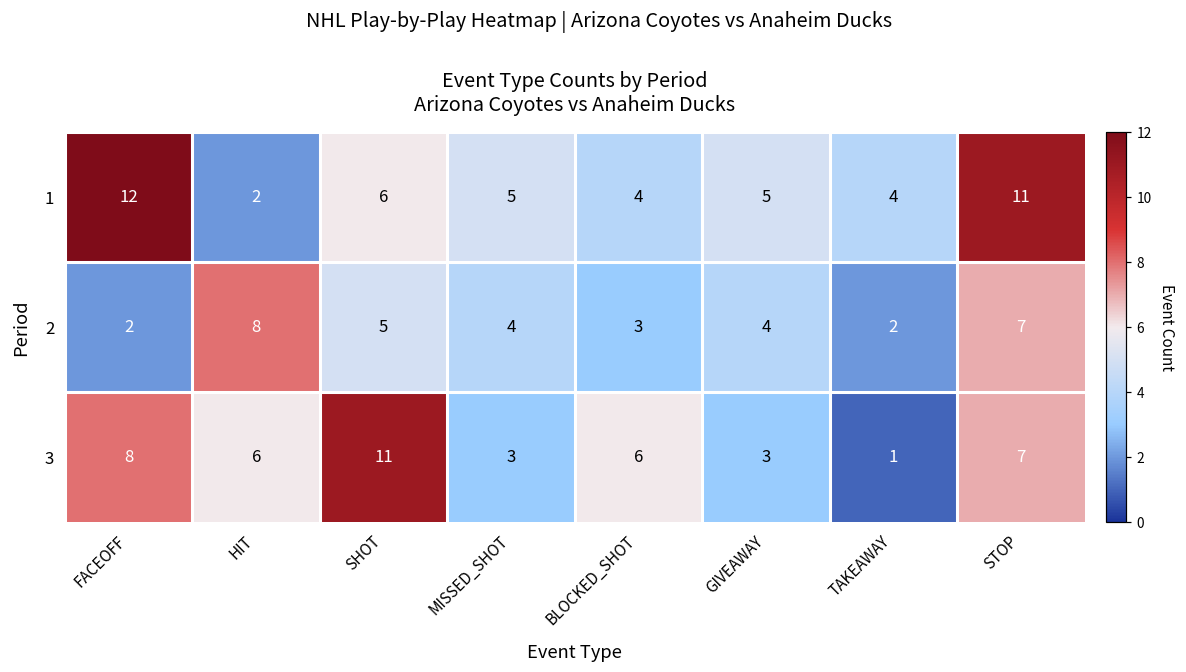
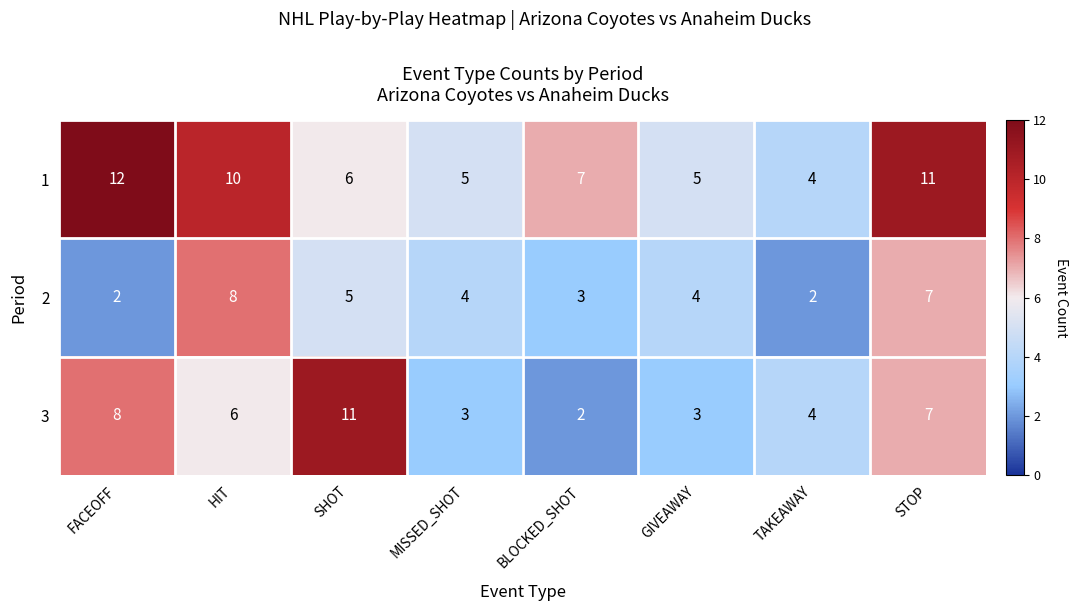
  {
    "1": {
      "FACEOFF": 12,
-     "HIT": 2,
+     "HIT": 10,
      "SHOT": 6,
      "MISSED_SHOT": 5,
-     "BLOCKED_SHOT": 4,
+     "BLOCKED_SHOT": 7,
      "GIVEAWAY": 5,
      "TAKEAWAY": 4,
      "STOP": 11
    },
    "2": {
      "FACEOFF": 2,
      "HIT": 8,
      "SHOT": 5,
      "MISSED_SHOT": 4,
      "BLOCKED_SHOT": 3,
      "GIVEAWAY": 4,
      "TAKEAWAY": 2,
      "STOP": 7
    },
    "3": {
      "FACEOFF": 8,
      "HIT": 6,
      "SHOT": 11,
      "MISSED_SHOT": 3,
-     "BLOCKED_SHOT": 6,
+     "BLOCKED_SHOT": 2,
      "GIVEAWAY": 3,
-     "TAKEAWAY": 1,
+     "TAKEAWAY": 4,
      "STOP": 7
    }
  }
